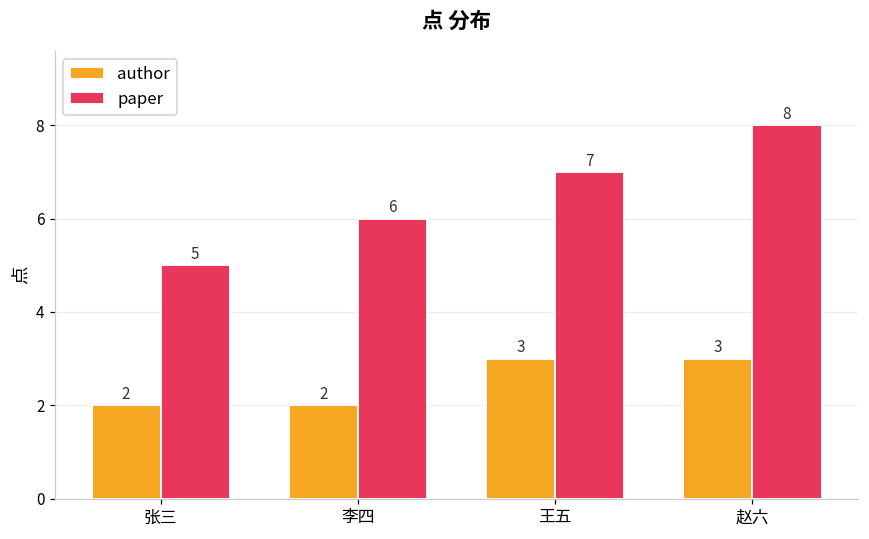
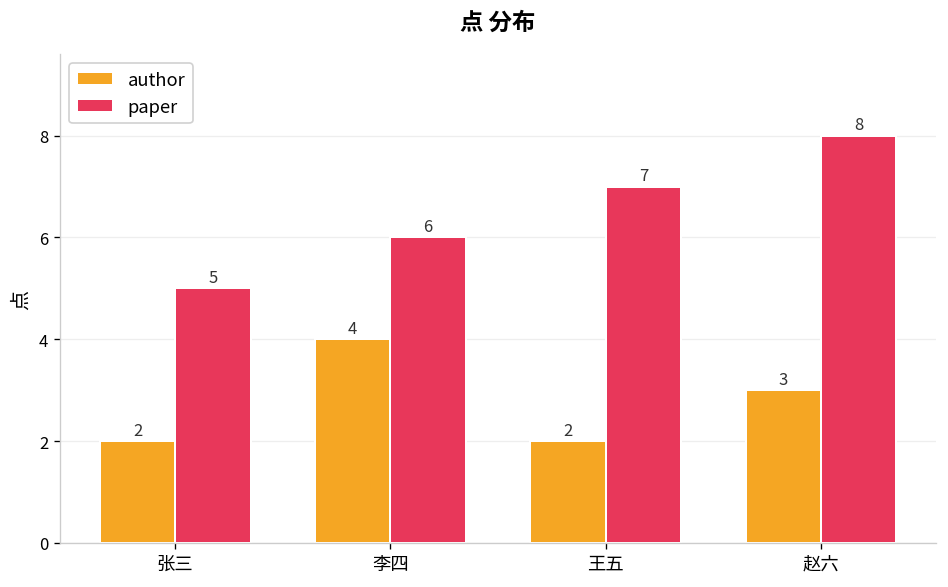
  {
    "author": {
      "张三": 2,
-     "李四": 2,
-     "王五": 3,
+     "李四": 4,
+     "王五": 2,
      "赵六": 3
    },
    "paper": {
      "张三": 5,
      "李四": 6,
      "王五": 7,
      "赵六": 8
    }
  }
